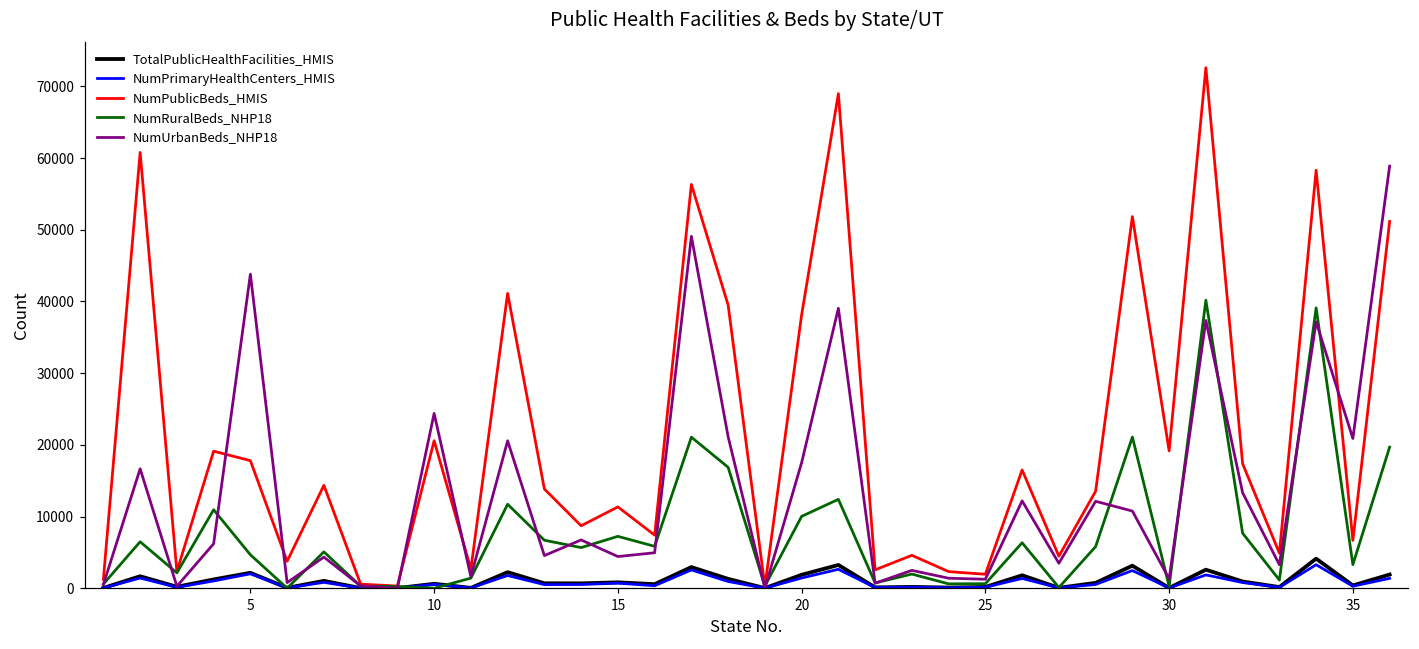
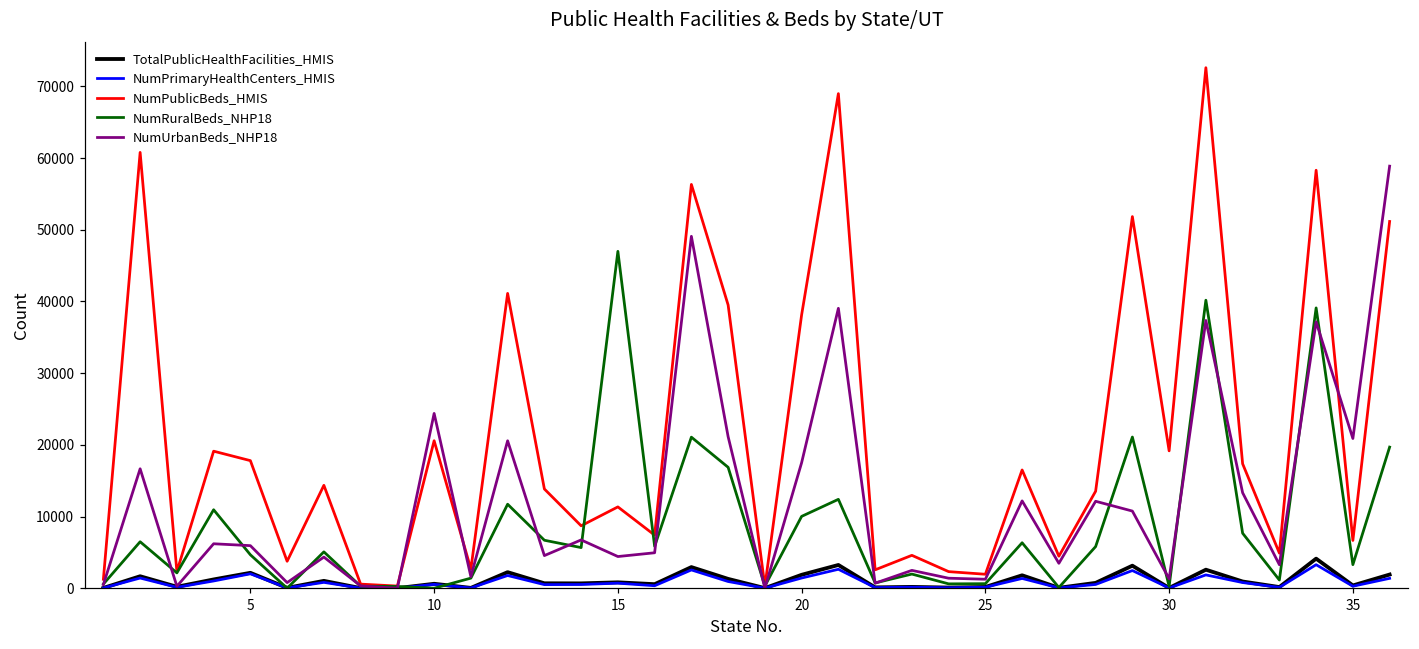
  {
    "TotalPublicHealthFacilities_HMIS": {
      "20": 2000
    },
    "NumPrimaryHealthCenters_HMIS": {
      "20": 1000
    },
    "NumPublicBeds_HMIS": {
      "5": 18000,
      "10": 21000,
      "15": 11000,
      "20": 38000,
      "25": 2000,
      "30": 19000,
      "35": 7000
    },
    "NumRuralBeds_NHP18": {
      "5": 5000,
      "10": 0,
-     "15": 7000,
+     "15": 47000,
      "20": 10000,
      "25": 1000,
      "35": 3000
    },
    "NumUrbanBeds_NHP18": {
-     "5": 44000,
+     "5": 6000,
      "10": 24000,
      "15": 4000,
      "20": 18000,
      "25": 1000,
      "30": 1000,
      "35": 21000
    }
  }
